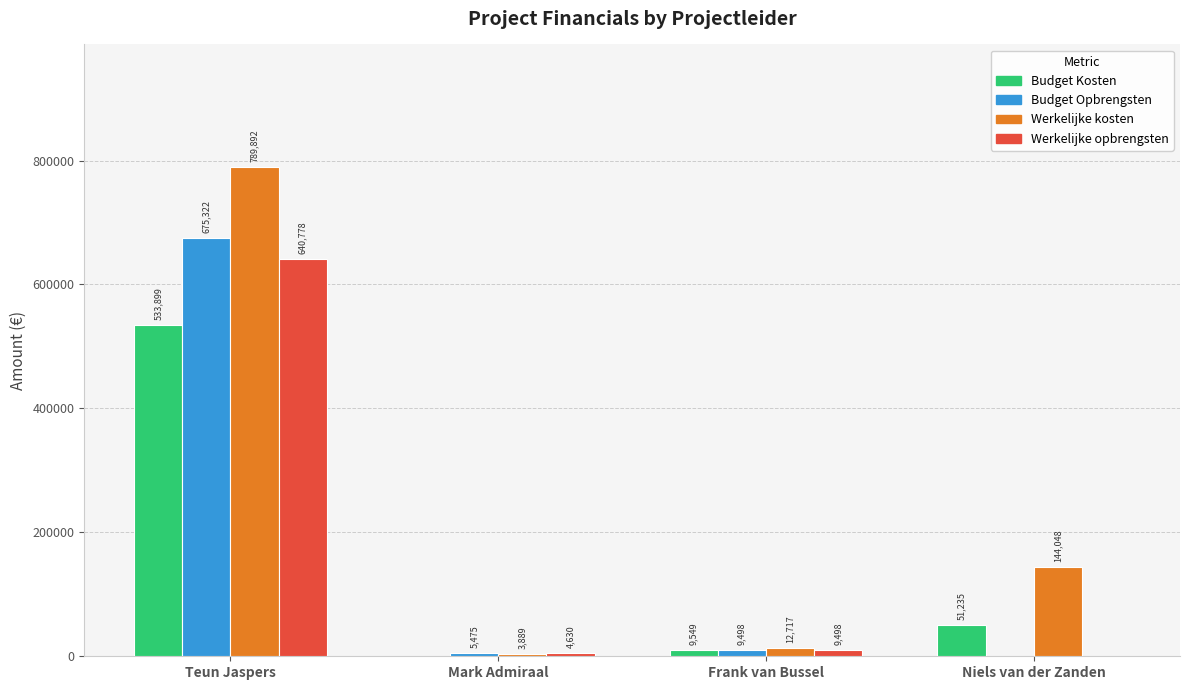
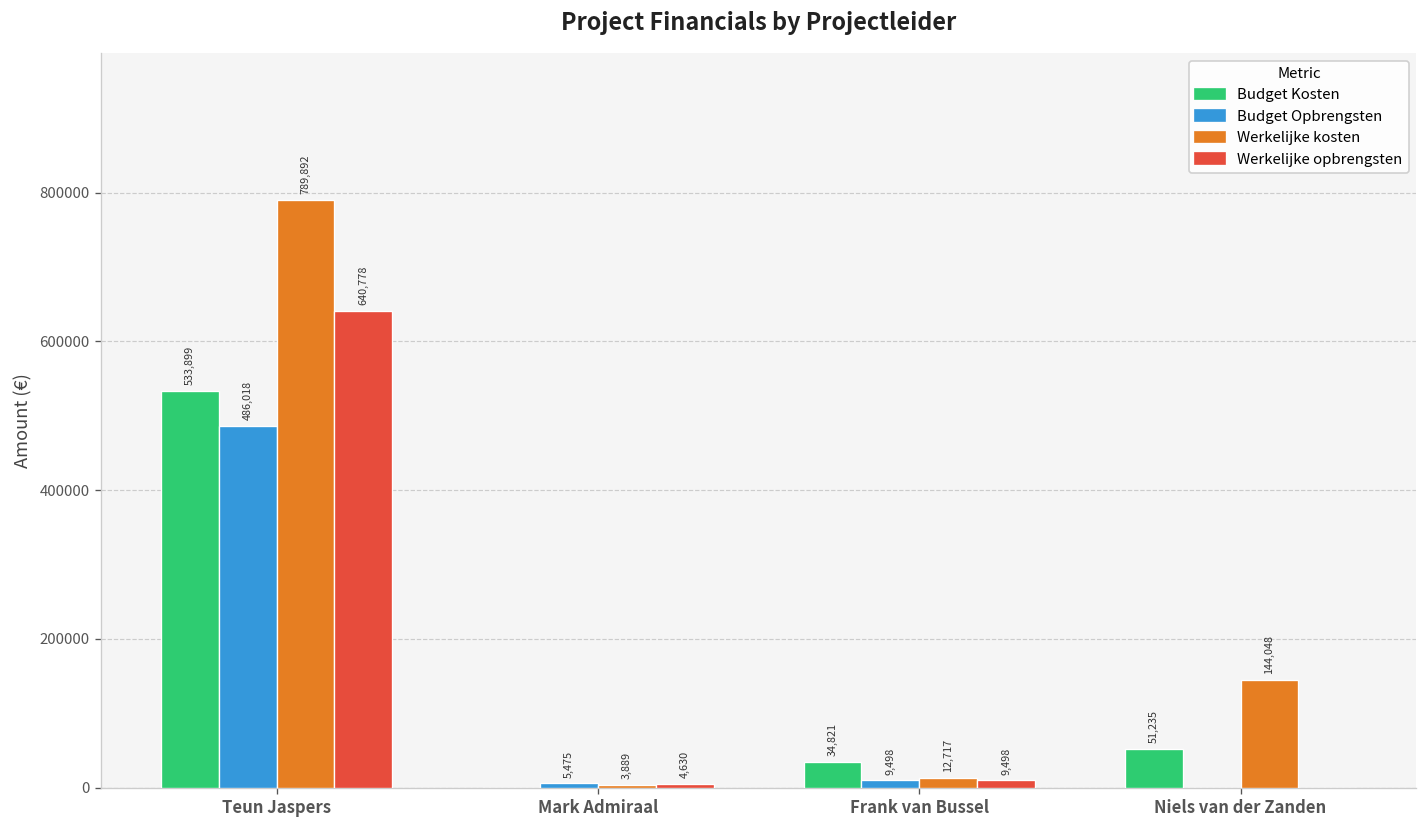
  {
    "Budget Kosten": {
      "Teun Jaspers": "533,899",
-     "Frank van Bussel": "9,549",
+     "Frank van Bussel": "34,821",
      "Niels van der Zanden": "51,235"
    },
    "Budget Opbrengsten": {
-     "Teun Jaspers": "675,322",
+     "Teun Jaspers": "486,018",
      "Mark Admiraal": "5,475",
      "Frank van Bussel": "9,498"
    }
  }
